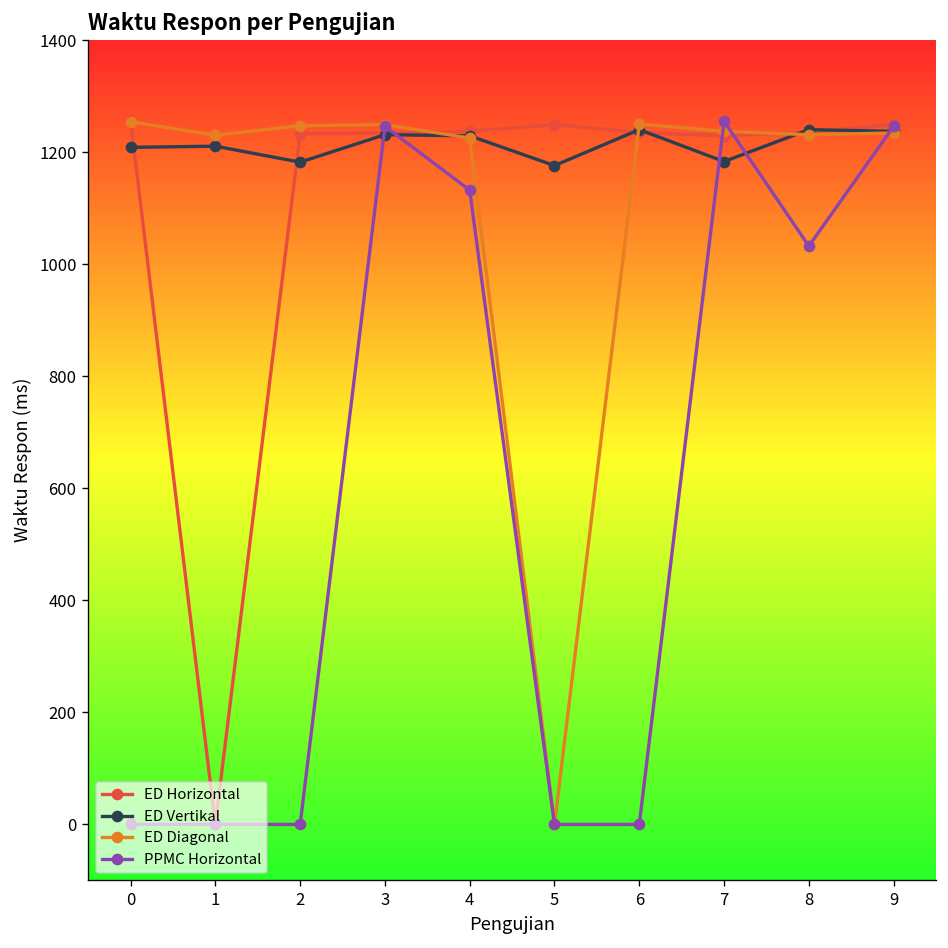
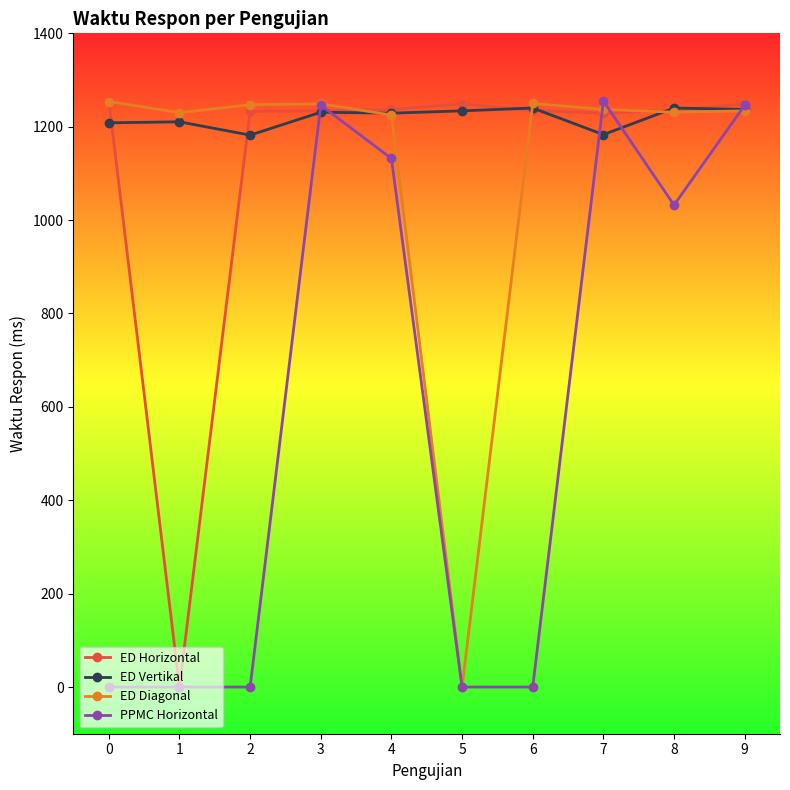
  {
    "ED Vertikal": {
      "0": 1210,
      "1": 1210,
      "2": 1180,
-     "5": 1180,
+     "5": 1230,
      "7": 1180
    },
    "PPMC Horizontal": {
      "2": 0,
      "4": 1130,
      "6": 0,
      "7": 1260,
      "8": 1030
    }
  }
